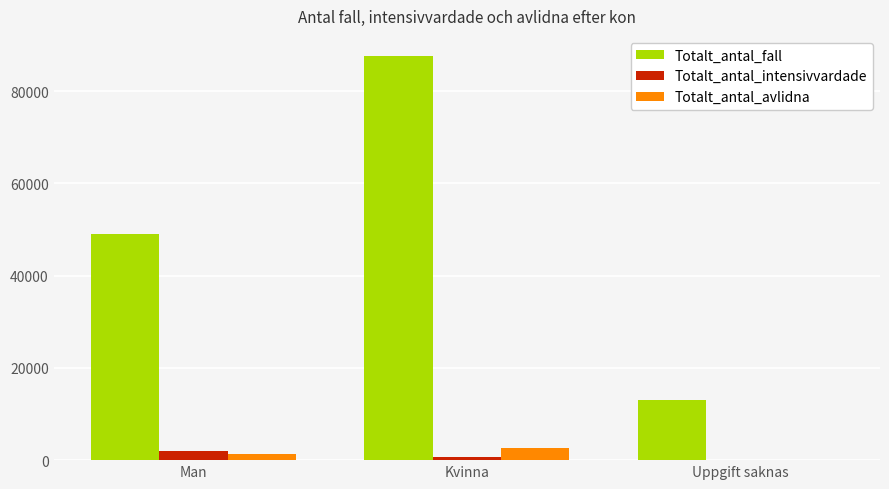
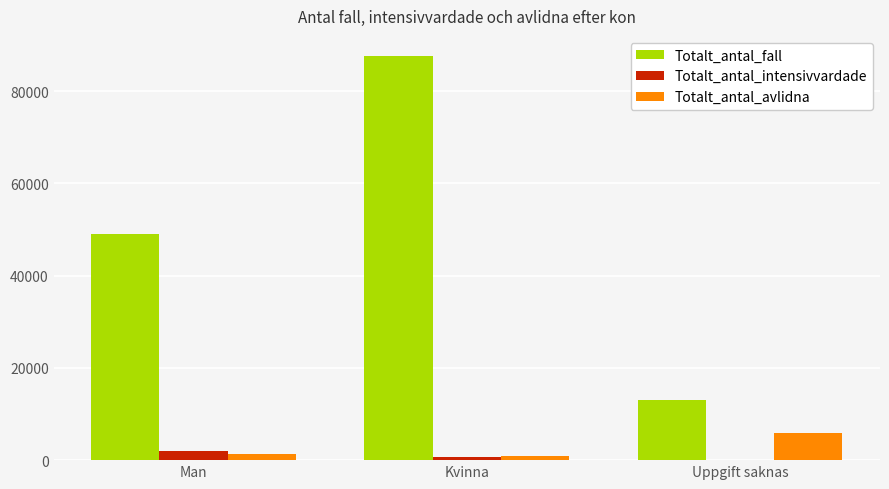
  {
    "Totalt_antal_fall": {
      "Man": 49000,
      "Kvinna": 88000,
      "Uppgift saknas": 13000
    },
    "Totalt_antal_intensivvardade": {
      "Man": 2000,
      "Kvinna": 1000,
      "Uppgift saknas": 0
    },
    "Totalt_antal_avlidna": {
      "Man": 1000,
-     "Kvinna": 3000,
-     "Uppgift saknas": 0
+     "Kvinna": 1000,
+     "Uppgift saknas": 6000
    }
  }
